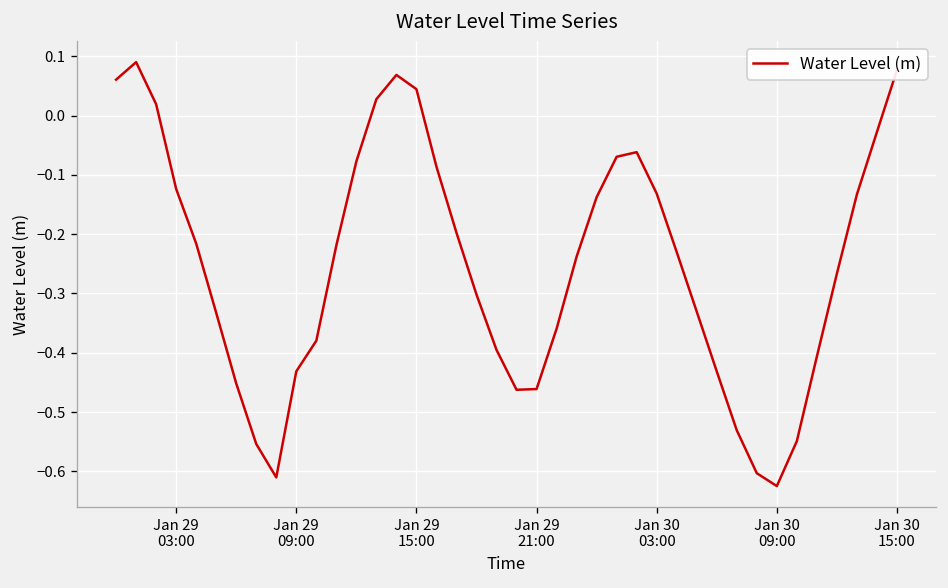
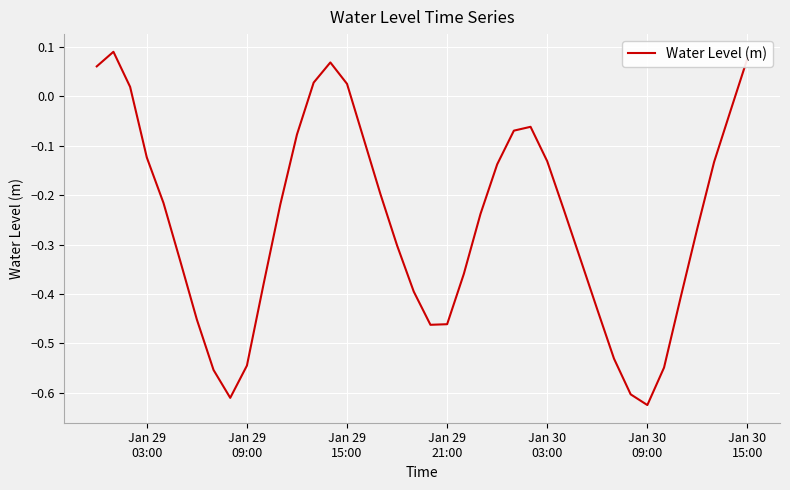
  {
    "Jan 29 03:00": -0.12,
-   "Jan 29 09:00": -0.43,
-   "Jan 29 15:00": 0.04,
+   "Jan 29 09:00": -0.54,
+   "Jan 29 15:00": 0.03,
    "Jan 29 21:00": -0.46,
    "Jan 30 03:00": -0.13,
    "Jan 30 09:00": -0.62
  }
